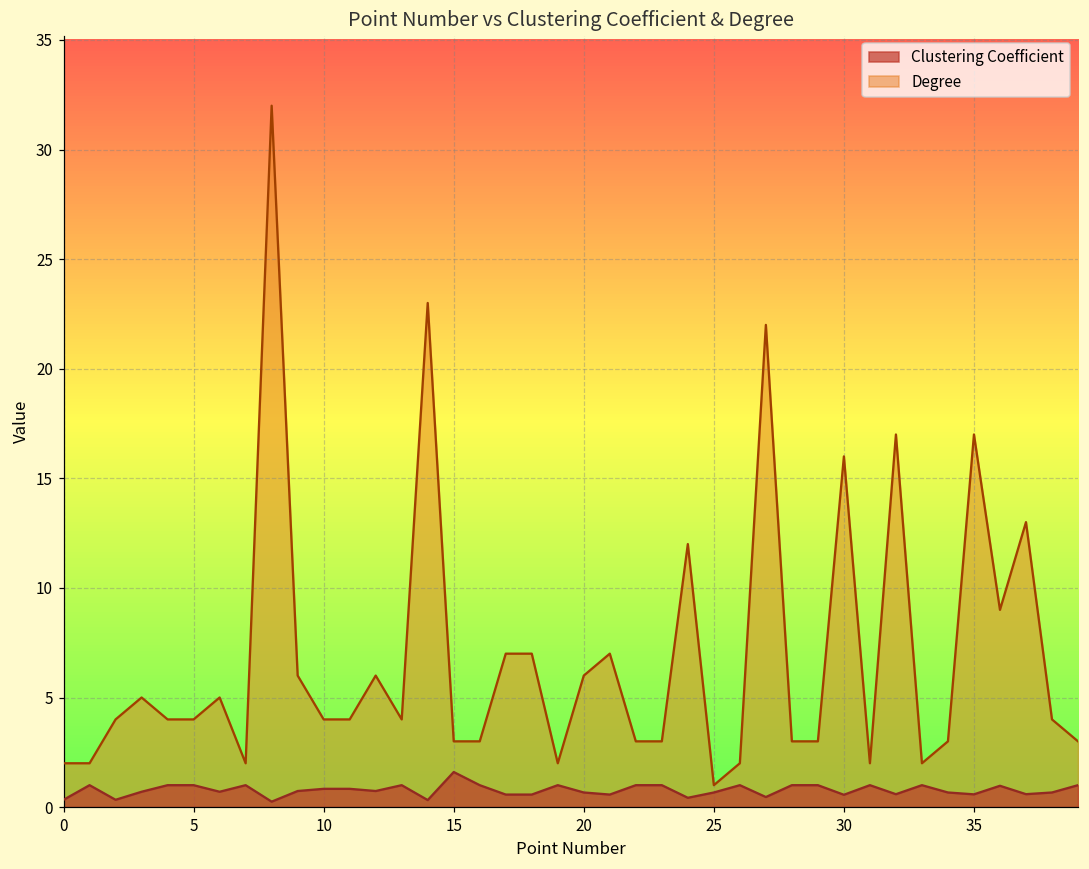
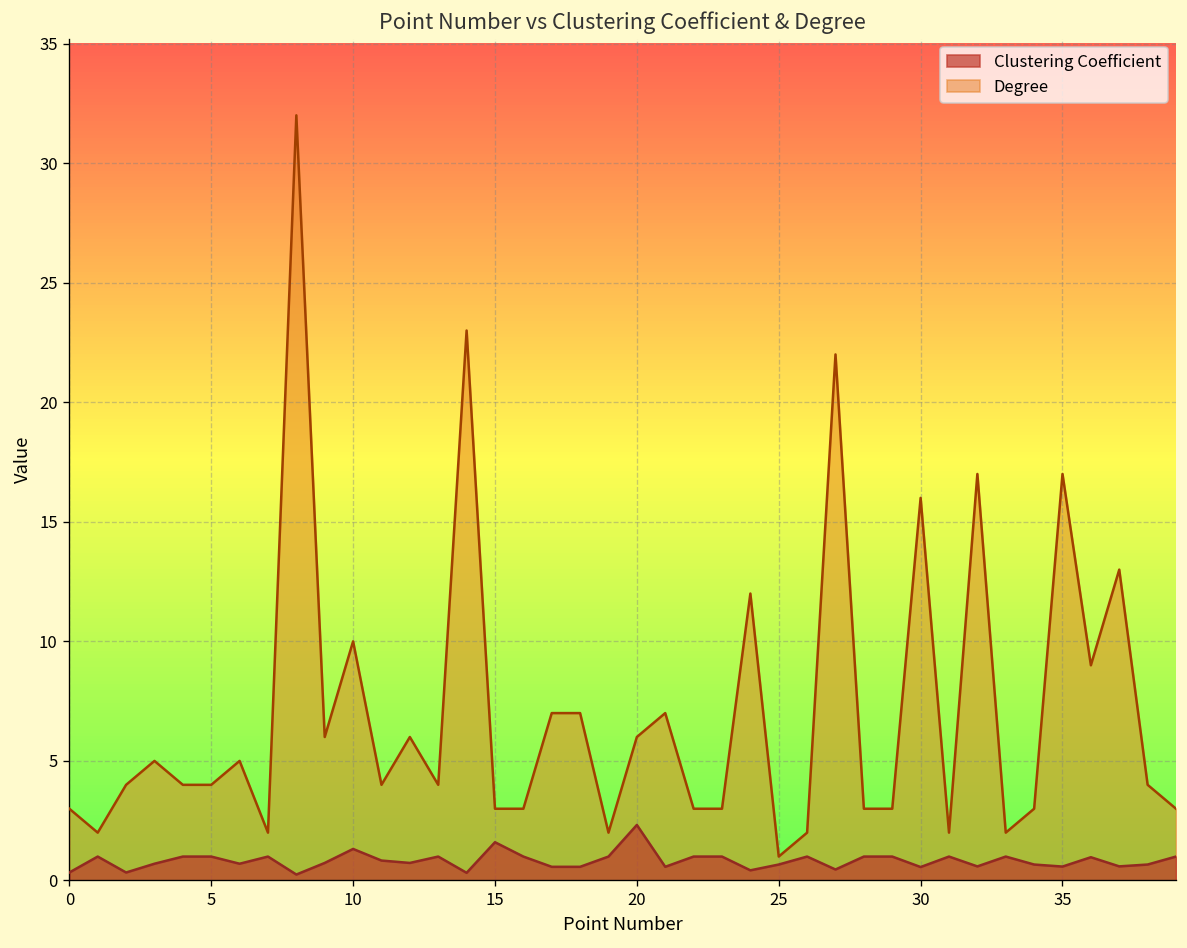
  {
    "Clustering Coefficient": {
      "0": 0.3,
      "5": 1.0,
-     "10": 0.8,
+     "10": 1.3,
      "15": 1.6,
-     "20": 0.7,
+     "20": 2.3,
      "25": 0.7,
      "30": 0.6,
      "35": 0.6
    },
    "Degree": {
-     "0": 2,
+     "0": 3,
      "5": 4,
-     "10": 4,
+     "10": 10,
      "15": 3,
      "20": 6,
      "25": 1,
      "30": 16,
      "35": 17
    }
  }
